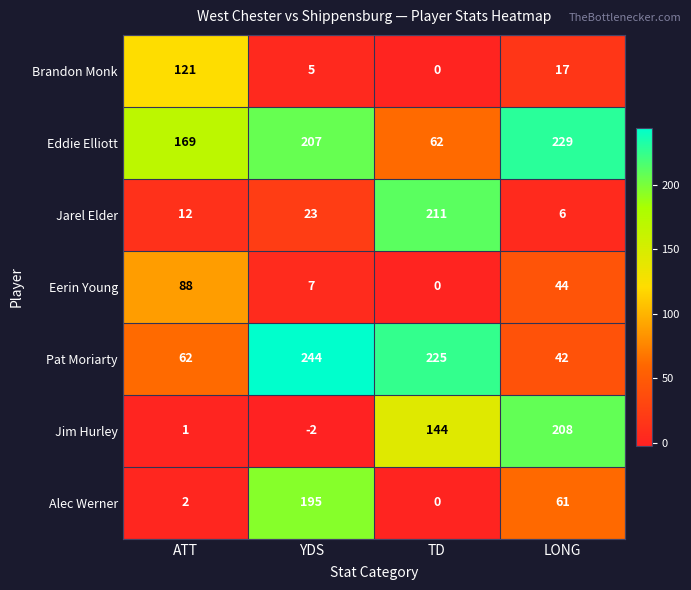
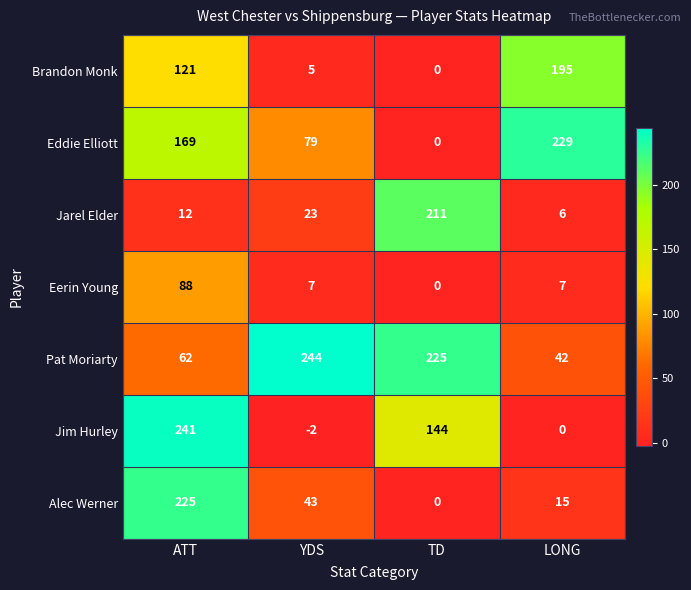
  {
    "Brandon Monk": {
      "ATT": 121,
      "YDS": 5,
      "TD": 0,
-     "LONG": 17
+     "LONG": 195
    },
    "Eddie Elliott": {
      "ATT": 169,
-     "YDS": 207,
-     "TD": 62,
+     "YDS": 79,
+     "TD": 0,
      "LONG": 229
    },
    "Jarel Elder": {
      "ATT": 12,
      "YDS": 23,
      "TD": 211,
      "LONG": 6
    },
    "Eerin Young": {
      "ATT": 88,
      "YDS": 7,
      "TD": 0,
-     "LONG": 44
+     "LONG": 7
    },
    "Pat Moriarty": {
      "ATT": 62,
      "YDS": 244,
      "TD": 225,
      "LONG": 42
    },
    "Jim Hurley": {
-     "ATT": 1,
+     "ATT": 241,
      "YDS": -2,
      "TD": 144,
-     "LONG": 208
+     "LONG": 0
    },
    "Alec Werner": {
-     "ATT": 2,
-     "YDS": 195,
+     "ATT": 225,
+     "YDS": 43,
      "TD": 0,
-     "LONG": 61
+     "LONG": 15
    }
  }
